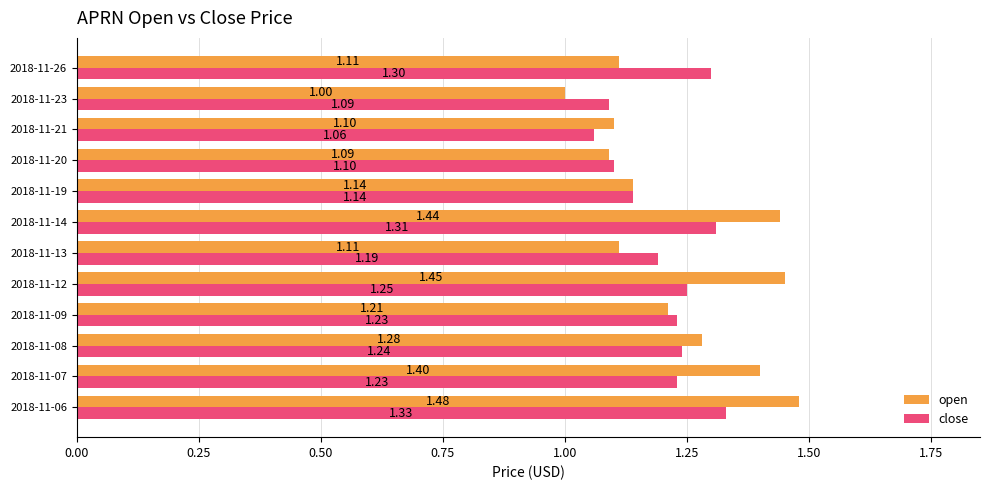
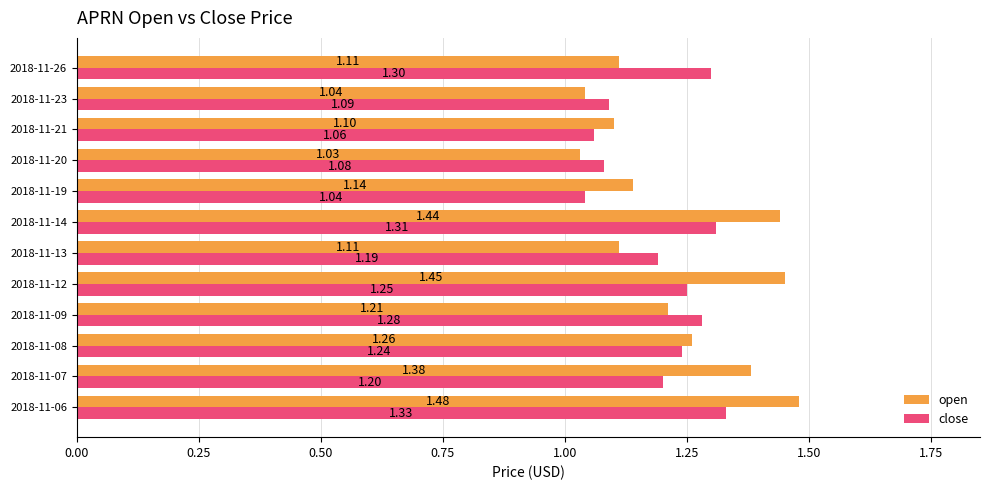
  {
    "open": {
      "2018-11-26": 1.11,
-     "2018-11-23": 1.00,
+     "2018-11-23": 1.04,
      "2018-11-21": 1.10,
-     "2018-11-20": 1.09,
+     "2018-11-20": 1.03,
      "2018-11-19": 1.14,
      "2018-11-14": 1.44,
      "2018-11-13": 1.11,
      "2018-11-12": 1.45,
      "2018-11-09": 1.21,
-     "2018-11-08": 1.28,
-     "2018-11-07": 1.40,
+     "2018-11-08": 1.26,
+     "2018-11-07": 1.38,
      "2018-11-06": 1.48
    },
    "close": {
      "2018-11-26": 1.30,
      "2018-11-23": 1.09,
      "2018-11-21": 1.06,
-     "2018-11-20": 1.10,
-     "2018-11-19": 1.14,
+     "2018-11-20": 1.08,
+     "2018-11-19": 1.04,
      "2018-11-14": 1.31,
      "2018-11-13": 1.19,
      "2018-11-12": 1.25,
-     "2018-11-09": 1.23,
+     "2018-11-09": 1.28,
      "2018-11-08": 1.24,
-     "2018-11-07": 1.23,
+     "2018-11-07": 1.20,
      "2018-11-06": 1.33
    }
  }
